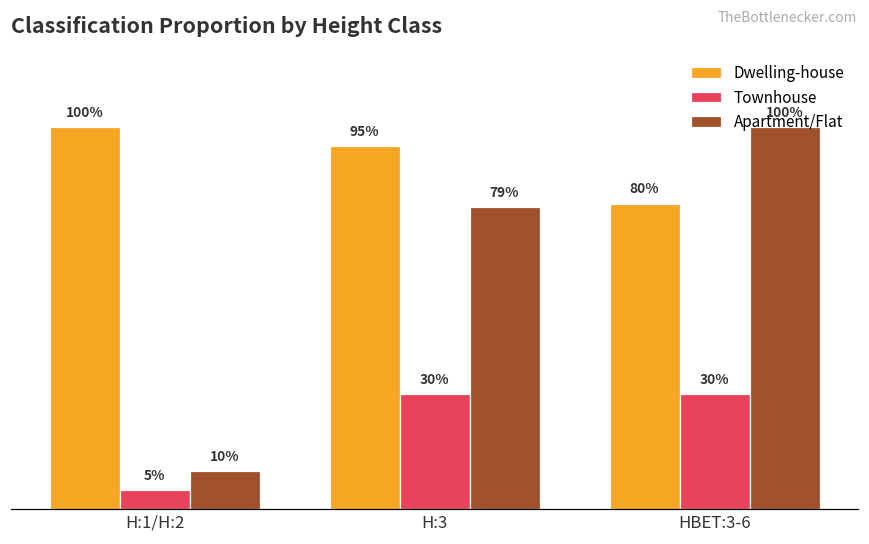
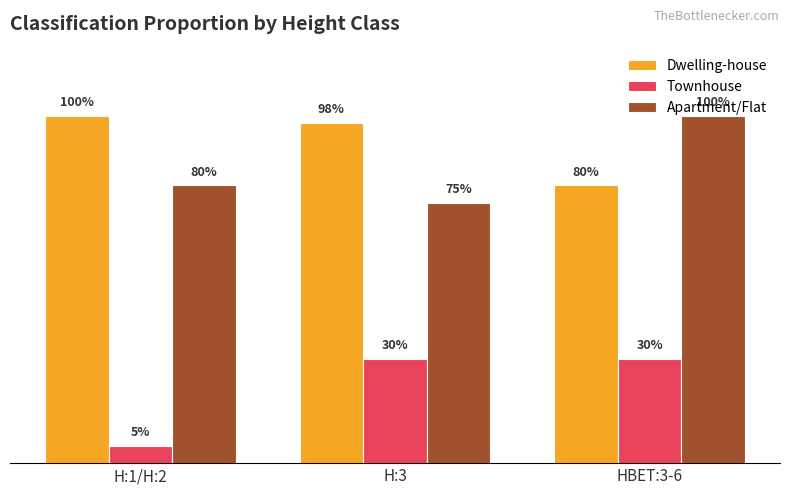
  {
    "Dwelling-house": {
      "H:1/H:2": "100%",
-     "H:3": "95%",
+     "H:3": "98%",
      "HBET:3-6": "80%"
    },
    "Townhouse": {
      "H:1/H:2": "5%",
      "H:3": "30%",
      "HBET:3-6": "30%"
    },
    "Apartment/Flat": {
-     "H:1/H:2": "10%",
-     "H:3": "79%",
+     "H:1/H:2": "80%",
+     "H:3": "75%",
      "HBET:3-6": "100%"
    }
  }
